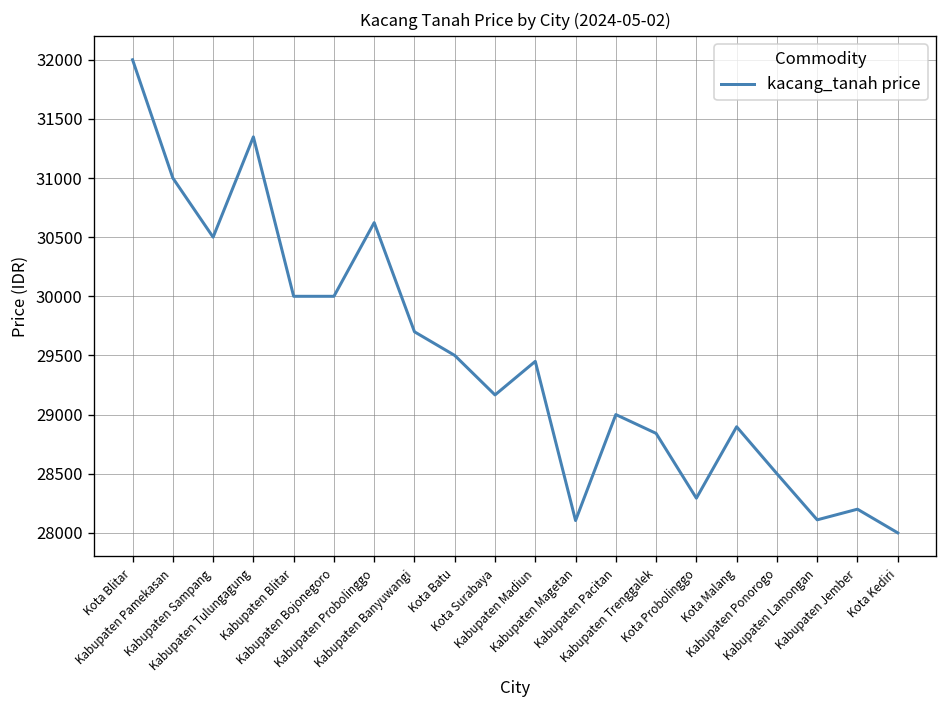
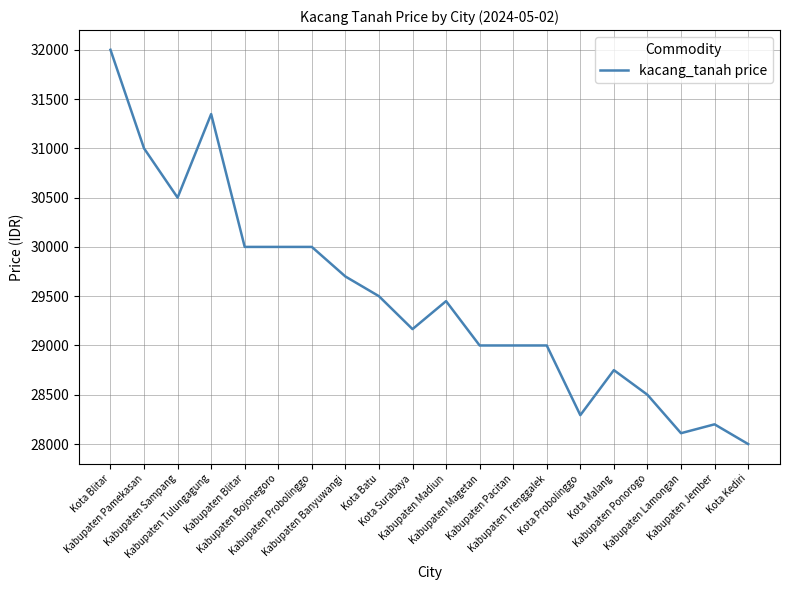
  {
    "Kota Blitar": 32000,
    "Kabupaten Pamekasan": 31000,
    "Kabupaten Sampang": 30500,
    "Kabupaten Tulungagung": 31300,
    "Kabupaten Blitar": 30000,
    "Kabupaten Bojonegoro": 30000,
-   "Kabupaten Probolinggo": 30600,
+   "Kabupaten Probolinggo": 30000,
    "Kabupaten Banyuwangi": 29700,
    "Kota Batu": 29500,
    "Kota Surabaya": 29200,
    "Kabupaten Madiun": 29500,
-   "Kabupaten Magetan": 28100,
+   "Kabupaten Magetan": 29000,
    "Kabupaten Pacitan": 29000,
-   "Kabupaten Trenggalek": 28800,
+   "Kabupaten Trenggalek": 29000,
    "Kota Probolinggo": 28300,
-   "Kota Malang": 28900,
+   "Kota Malang": 28800,
    "Kabupaten Ponorogo": 28500,
    "Kabupaten Lamongan": 28100,
    "Kabupaten Jember": 28200,
    "Kota Kediri": 28000
  }
